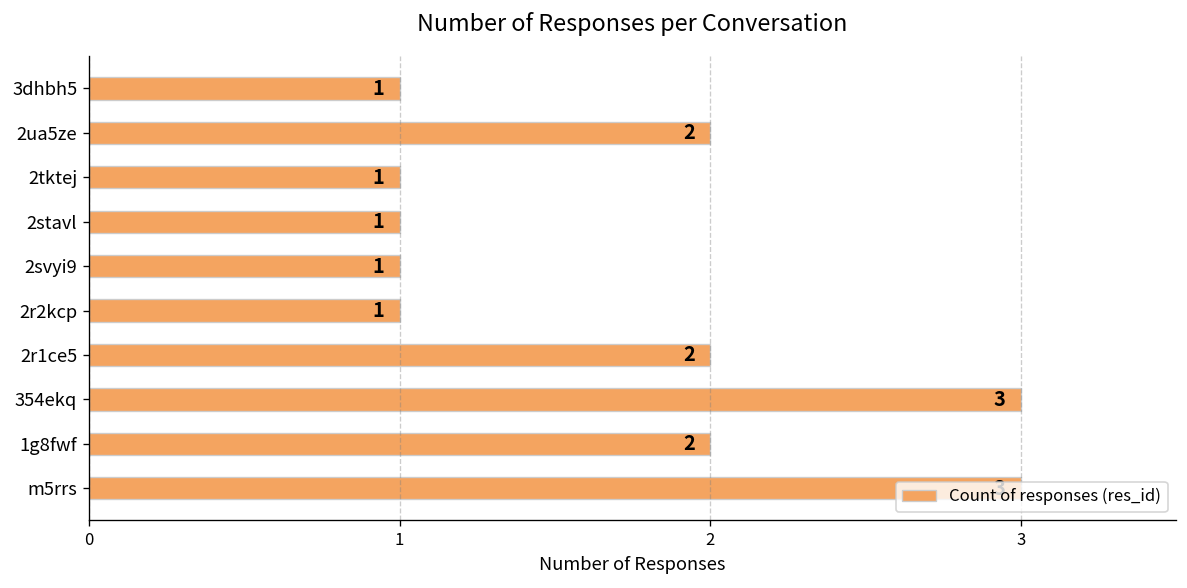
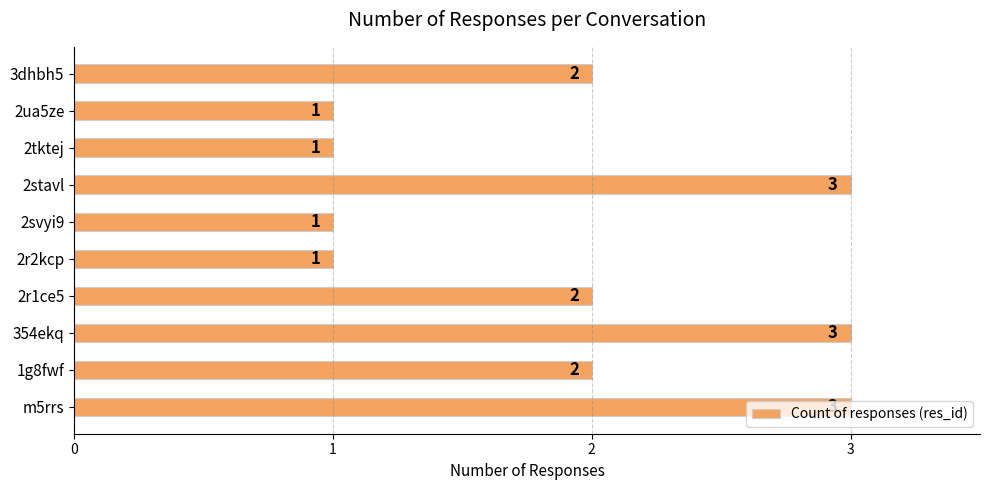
  {
-   "3dhbh5": 1,
-   "2ua5ze": 2,
+   "3dhbh5": 2,
+   "2ua5ze": 1,
    "2tktej": 1,
-   "2stavl": 1,
+   "2stavl": 3,
    "2svyi9": 1,
    "2r2kcp": 1,
    "2r1ce5": 2,
    "354ekq": 3,
    "1g8fwf": 2
  }
